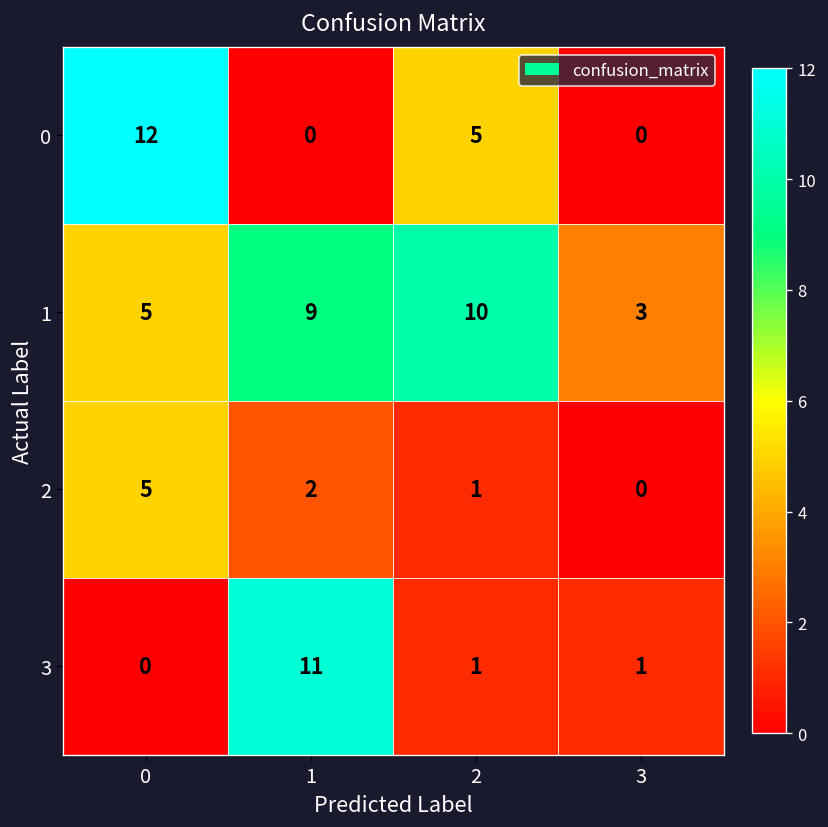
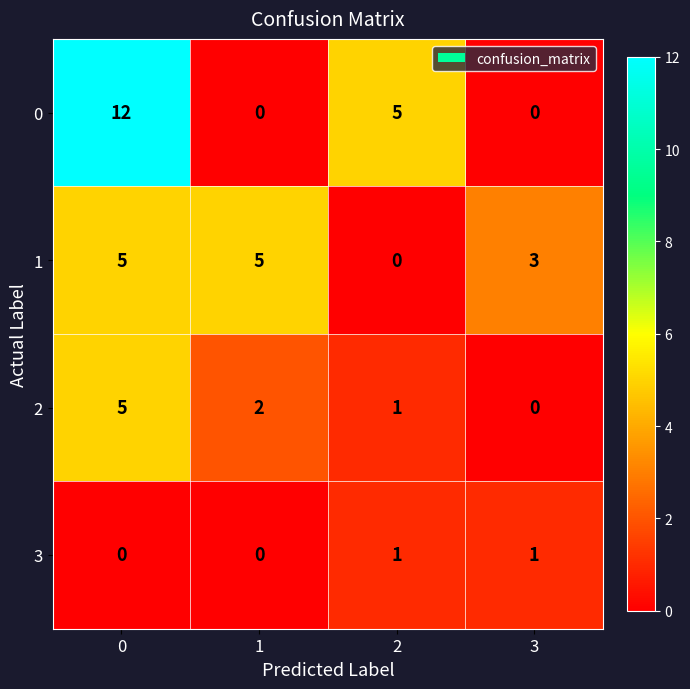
  {
    "0": {
      "0": 12,
      "1": 0,
      "2": 5,
      "3": 0
    },
    "1": {
      "0": 5,
-     "1": 9,
-     "2": 10,
+     "1": 5,
+     "2": 0,
      "3": 3
    },
    "2": {
      "0": 5,
      "1": 2,
      "2": 1,
      "3": 0
    },
    "3": {
      "0": 0,
-     "1": 11,
+     "1": 0,
      "2": 1,
      "3": 1
    }
  }
